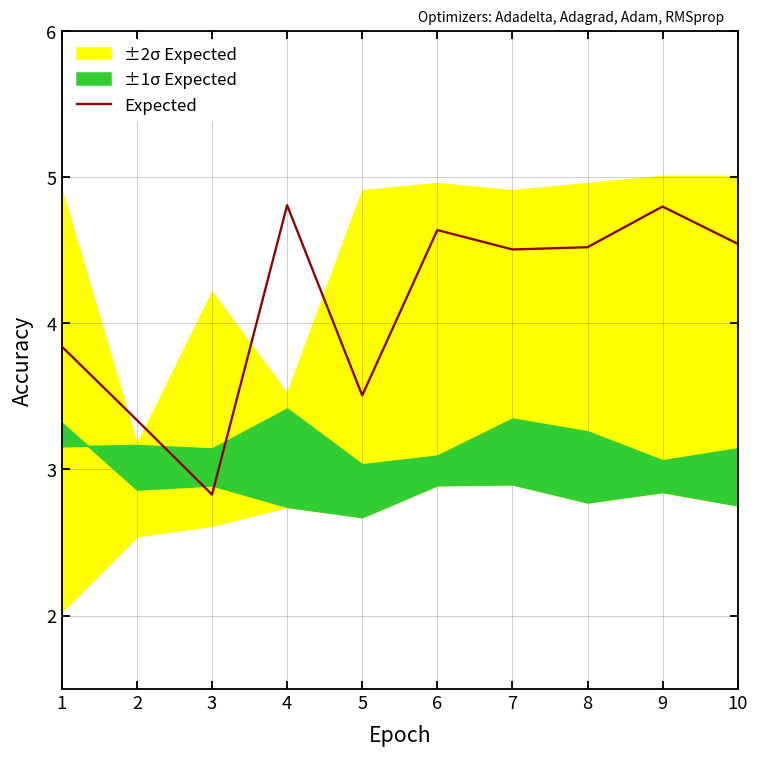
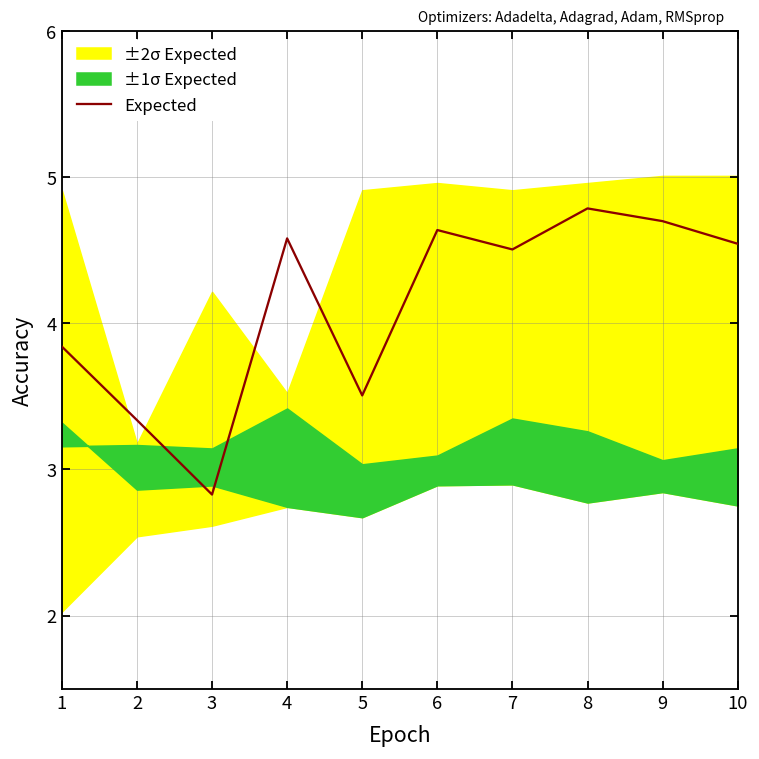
  {
    "Expected": {
      "1": 3.84,
      "2": 3.34,
      "3": 2.83,
-     "4": 4.81,
+     "4": 4.58,
      "5": 3.51,
      "6": 4.64,
      "7": 4.51,
-     "8": 4.52,
-     "9": 4.8,
+     "8": 4.79,
+     "9": 4.7,
      "10": 4.55
    }
  }
